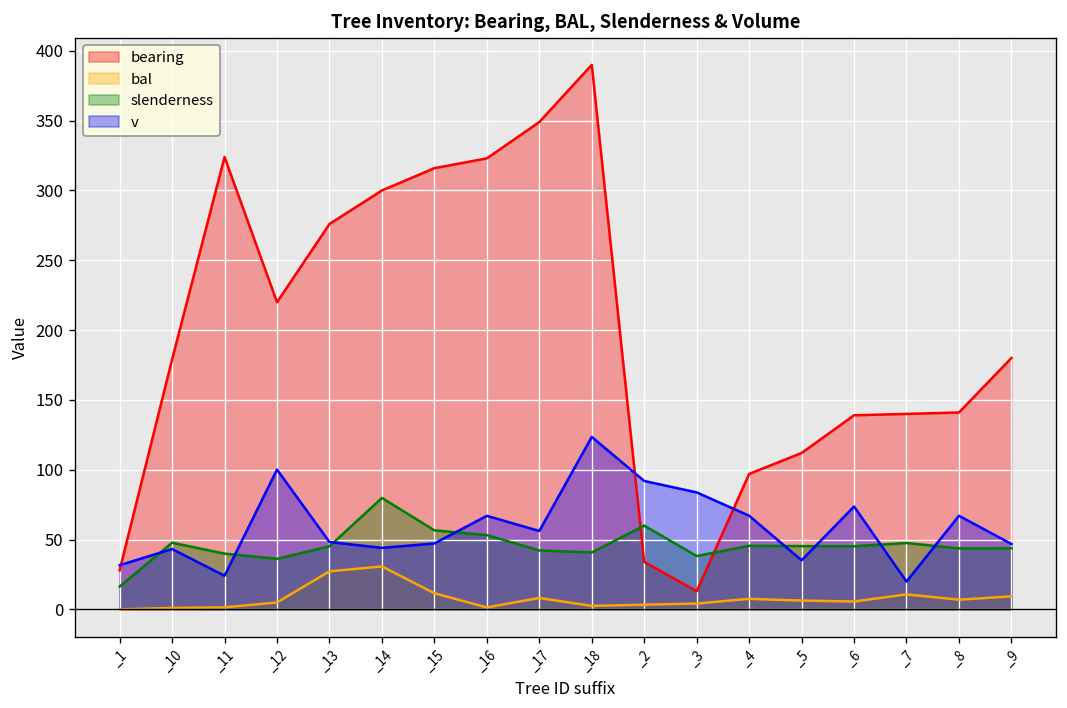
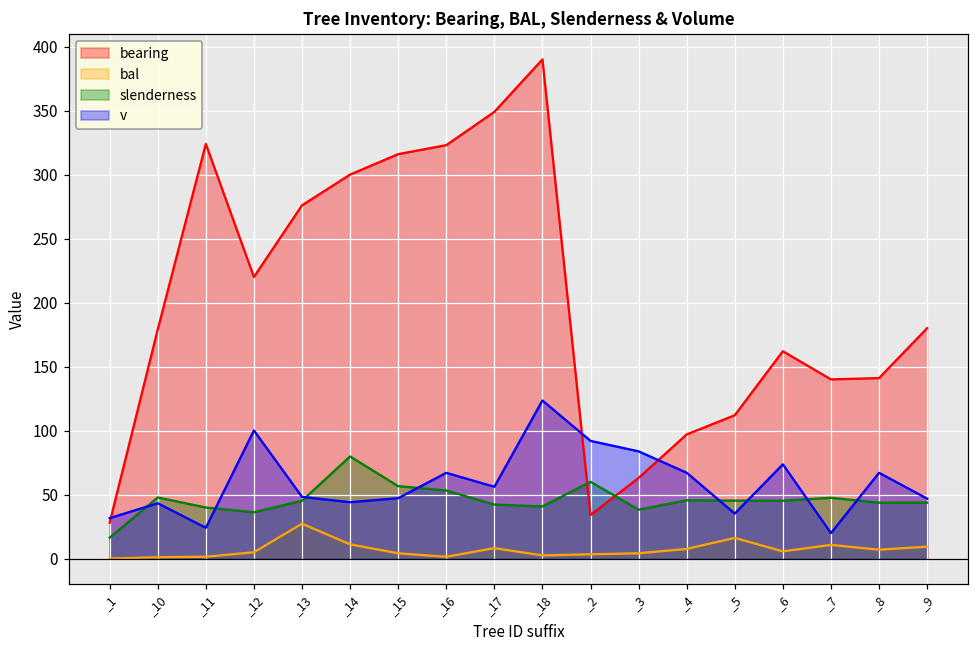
  {
    "bearing": {
      "_1": 28,
      "_10": 179,
      "_11": 324,
      "_12": 220,
      "_13": 276,
      "_14": 300,
      "_15": 316,
      "_16": 323,
      "_17": 349,
      "_18": 390,
      "_2": 34,
-     "_3": 13,
+     "_3": 63,
      "_4": 97,
      "_5": 112,
-     "_6": 139,
+     "_6": 162,
      "_7": 140,
      "_8": 141,
      "_9": 180
    },
    "bal": {
      "_1": 0,
      "_10": 1,
      "_11": 1,
      "_12": 5,
      "_13": 27,
-     "_14": 31,
-     "_15": 12,
+     "_14": 11,
+     "_15": 4,
      "_16": 1,
      "_17": 8,
      "_18": 2,
      "_2": 3,
      "_3": 4,
      "_4": 8,
-     "_5": 6,
+     "_5": 16,
      "_6": 6,
      "_7": 11,
      "_8": 7,
      "_9": 9
    },
    "slenderness": {
      "_1": 16,
      "_10": 48,
      "_11": 40,
      "_12": 36,
      "_13": 45,
      "_14": 80,
      "_15": 57,
      "_16": 53,
      "_17": 42,
      "_18": 41,
      "_2": 60,
      "_3": 38,
      "_4": 46,
      "_5": 45,
      "_6": 45,
      "_7": 48,
      "_8": 44,
      "_9": 44
    },
    "v": {
      "_1": 32,
      "_10": 43,
      "_11": 24,
      "_12": 100,
      "_13": 48,
      "_14": 44,
      "_15": 47,
      "_16": 67,
      "_17": 56,
      "_18": 124,
      "_2": 92,
      "_3": 84,
      "_4": 67,
      "_5": 35,
      "_6": 74,
      "_7": 20,
      "_8": 67,
      "_9": 47
    }
  }
